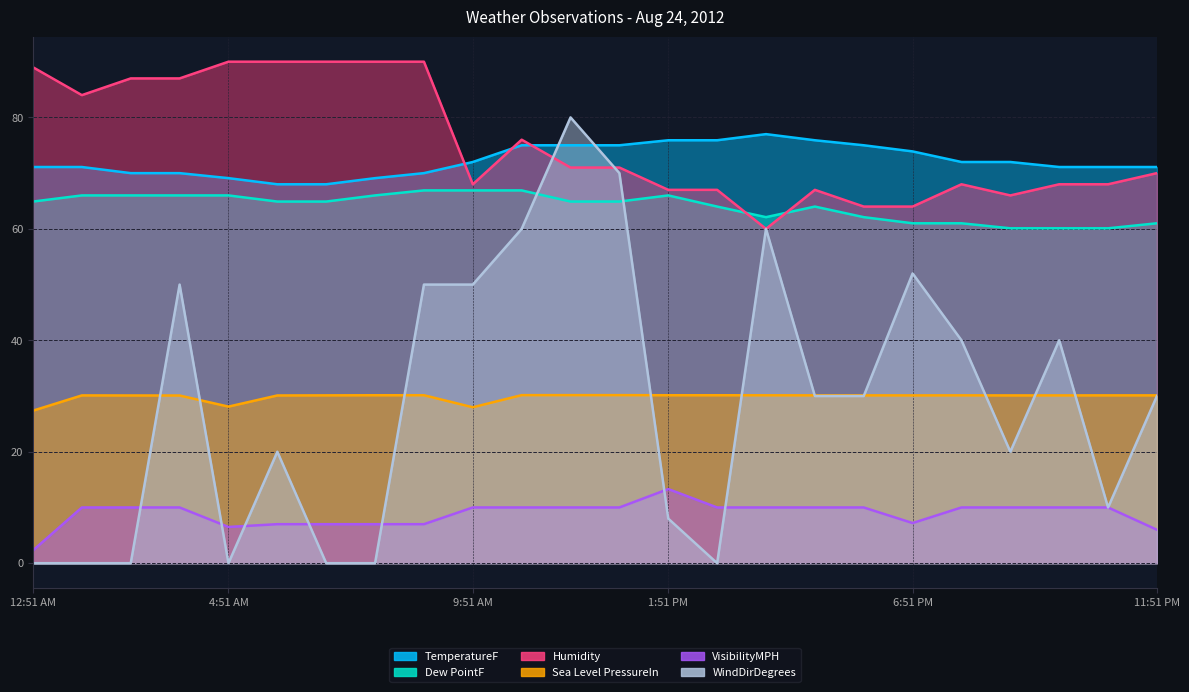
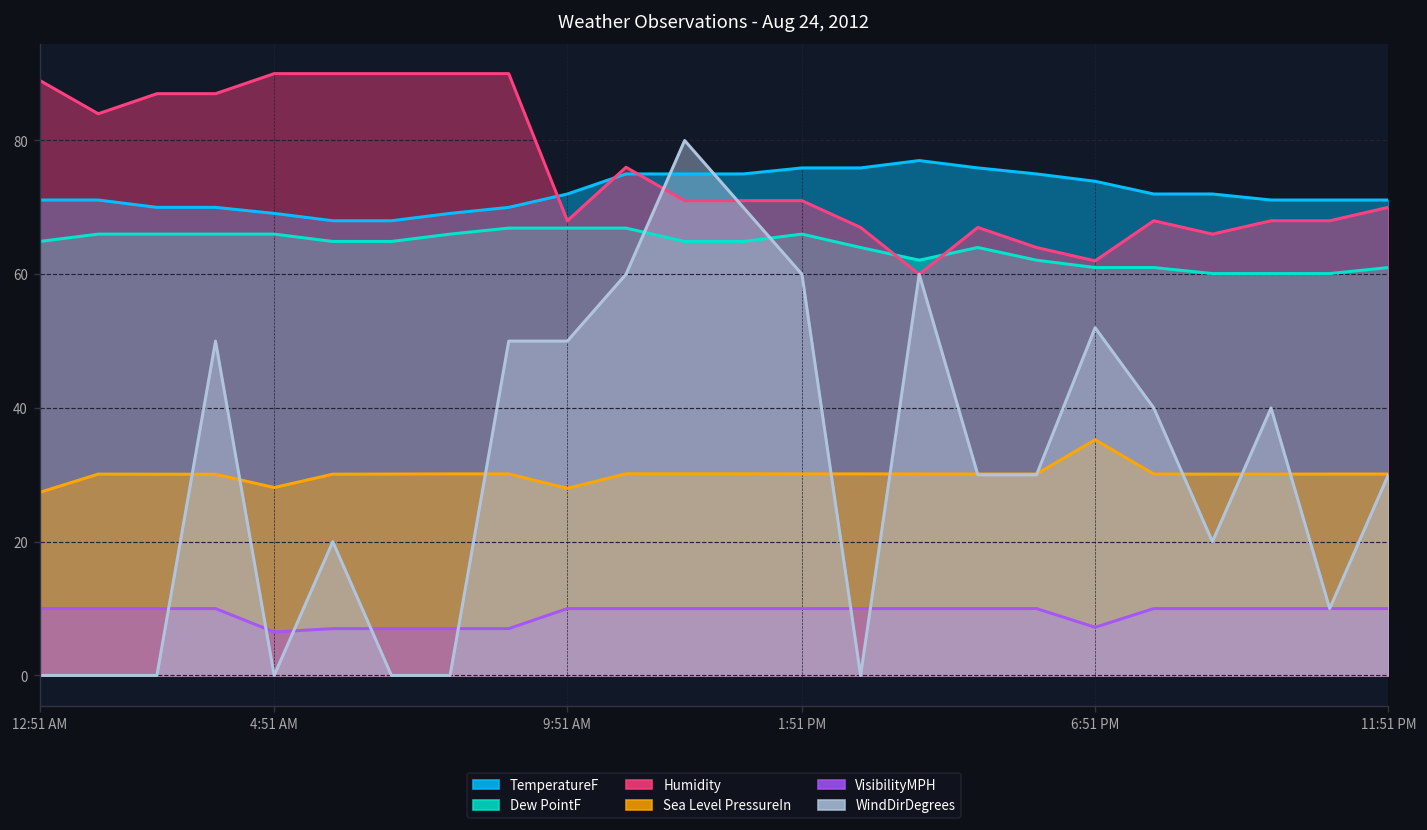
  {
    "Humidity": {
      "12:51 AM": 89,
      "4:51 AM": 90,
      "9:51 AM": 68,
-     "1:51 PM": 67,
-     "6:51 PM": 64,
+     "1:51 PM": 71,
+     "6:51 PM": 62,
      "11:51 PM": 70
    },
    "Sea Level PressureIn": {
      "12:51 AM": 27,
      "4:51 AM": 28,
      "9:51 AM": 28,
      "1:51 PM": 30,
-     "6:51 PM": 30
+     "6:51 PM": 35
    },
    "VisibilityMPH": {
-     "12:51 AM": 2,
+     "12:51 AM": 10,
      "4:51 AM": 7,
      "9:51 AM": 10,
-     "1:51 PM": 13,
+     "1:51 PM": 10,
      "6:51 PM": 7,
-     "11:51 PM": 6
+     "11:51 PM": 10
    },
    "WindDirDegrees": {
      "12:51 AM": 0,
      "4:51 AM": 0,
      "9:51 AM": 50,
-     "1:51 PM": 8,
+     "1:51 PM": 60,
      "6:51 PM": 52
    }
  }
